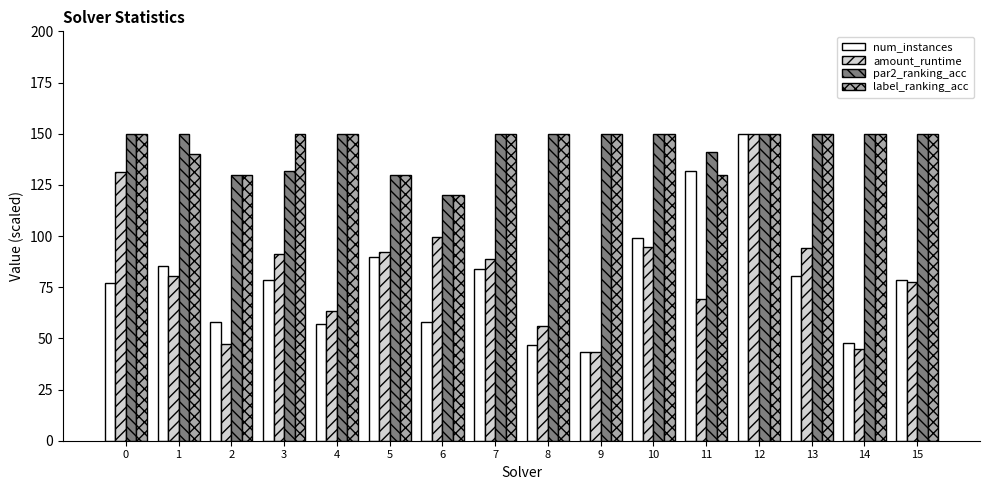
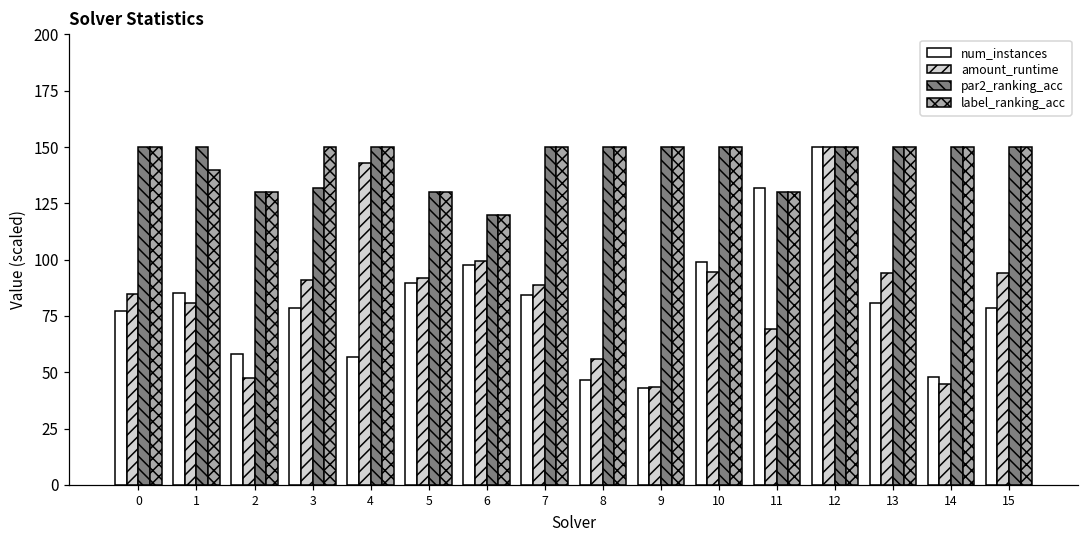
  {
    "num_instances": {
      "0": 77,
      "1": 85,
      "2": 58,
      "3": 78,
      "4": 57,
      "5": 90,
-     "6": 58,
+     "6": 98,
      "7": 84,
      "8": 47,
      "9": 43,
      "10": 99,
      "11": 132,
      "12": 150,
      "13": 81,
      "14": 48,
      "15": 78
    },
    "amount_runtime": {
-     "0": 131,
+     "0": 85,
      "1": 81,
      "2": 47,
      "3": 91,
-     "4": 63,
+     "4": 143,
      "5": 92,
      "6": 99,
      "7": 89,
      "8": 56,
      "9": 43,
      "10": 94,
      "11": 69,
      "12": 150,
      "13": 94,
      "14": 45,
-     "15": 77
+     "15": 94
    },
    "par2_ranking_acc": {
      "0": 150,
      "1": 150,
      "2": 130,
      "3": 132,
      "4": 150,
      "5": 130,
      "6": 120,
      "7": 150,
      "8": 150,
      "9": 150,
      "10": 150,
-     "11": 141,
+     "11": 130,
      "12": 150,
      "13": 150,
      "14": 150,
      "15": 150
    },
    "label_ranking_acc": {
      "0": 150,
      "1": 140,
      "2": 130,
      "3": 150,
      "4": 150,
      "5": 130,
      "6": 120,
      "7": 150,
      "8": 150,
      "9": 150,
      "10": 150,
      "11": 130,
      "12": 150,
      "13": 150,
      "14": 150,
      "15": 150
    }
  }
